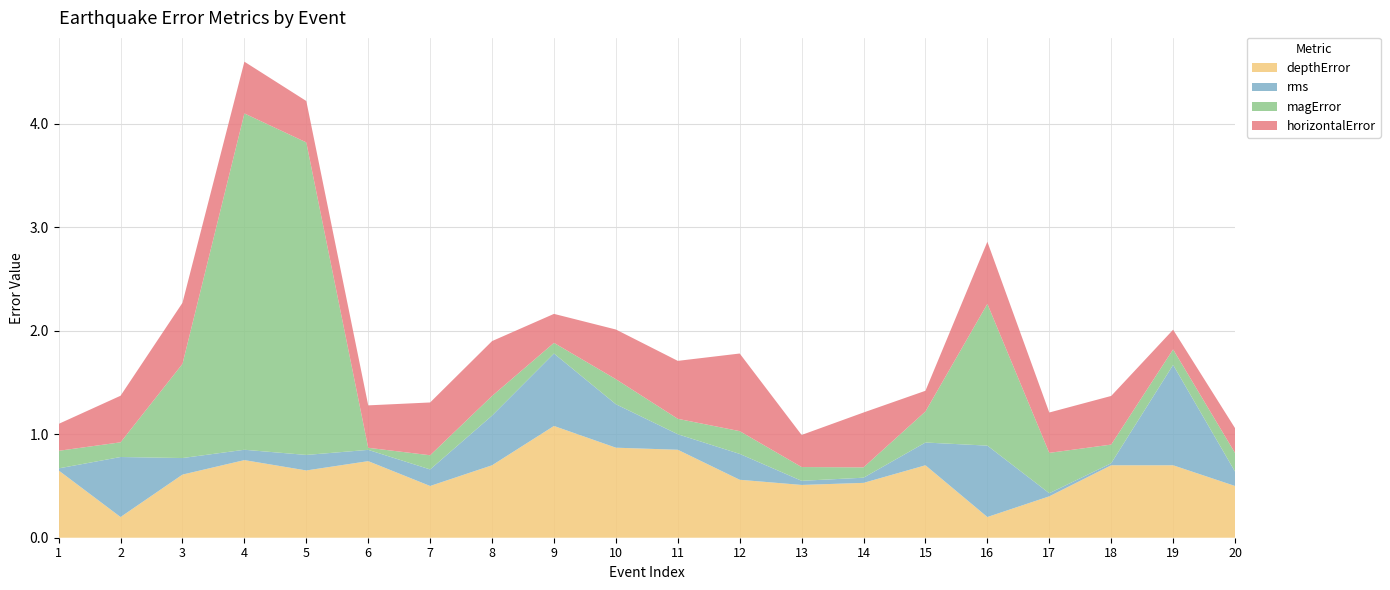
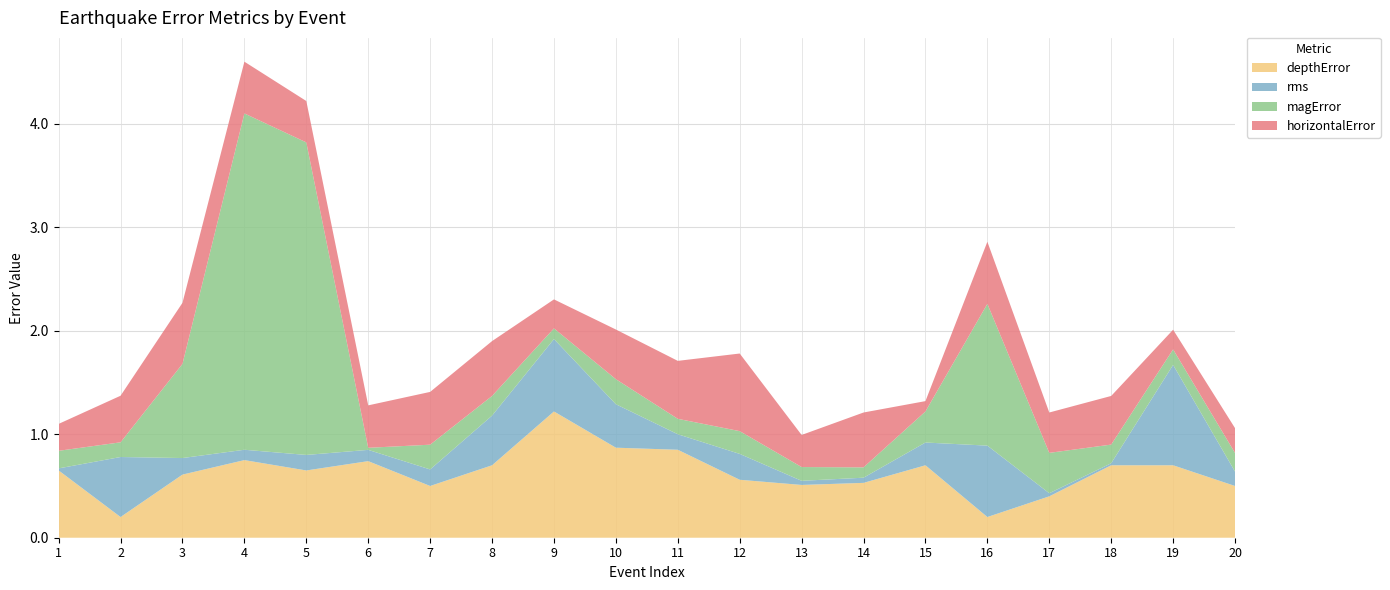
  {
    "depthError": {
      "2": 0.20,
      "3": 0.61,
      "4": 0.75,
      "5": 0.65,
      "6": 0.74,
      "7": 0.50,
      "8": 0.70,
-     "9": 1.08,
+     "9": 1.22,
      "10": 0.87,
      "11": 0.85,
      "12": 0.56,
      "13": 0.51,
      "14": 0.53,
      "15": 0.70,
      "16": 0.20,
      "17": 0.40,
      "19": 0.70,
      "20": 0.50
    },
    "rms": {
      "2": 0.58,
      "3": 0.16,
      "4": 0.10,
      "5": 0.15,
      "7": 0.16,
      "8": 0.48,
      "9": 0.70,
      "10": 0.42,
      "11": 0.15,
      "12": 0.25,
      "13": 0.04,
      "14": 0.05,
      "15": 0.22,
      "16": 0.69,
      "17": 0.03,
      "19": 0.97,
      "20": 0.14
    },
    "magError": {
      "1": 0.17,
      "2": 0.14,
      "3": 0.91,
      "4": 3.25,
      "5": 3.02,
-     "7": 0.14,
+     "7": 0.24,
      "8": 0.19,
      "9": 0.10,
      "10": 0.24,
      "11": 0.15,
      "12": 0.22,
      "13": 0.13,
      "14": 0.10,
      "15": 0.30,
      "16": 1.37,
      "17": 0.39,
      "18": 0.18,
      "19": 0.15,
      "20": 0.18
    },
    "horizontalError": {
      "1": 0.26,
      "2": 0.45,
      "3": 0.6,
      "4": 0.5,
      "5": 0.4,
      "6": 0.4,
      "7": 0.5,
      "8": 0.53,
      "9": 0.3,
      "10": 0.5,
      "11": 0.56,
      "12": 0.75,
      "13": 0.3,
      "14": 0.53,
-     "15": 0.2,
+     "15": 0.1,
      "16": 0.6,
      "17": 0.4,
      "18": 0.47,
      "19": 0.2,
      "20": 0.24
    }
  }
